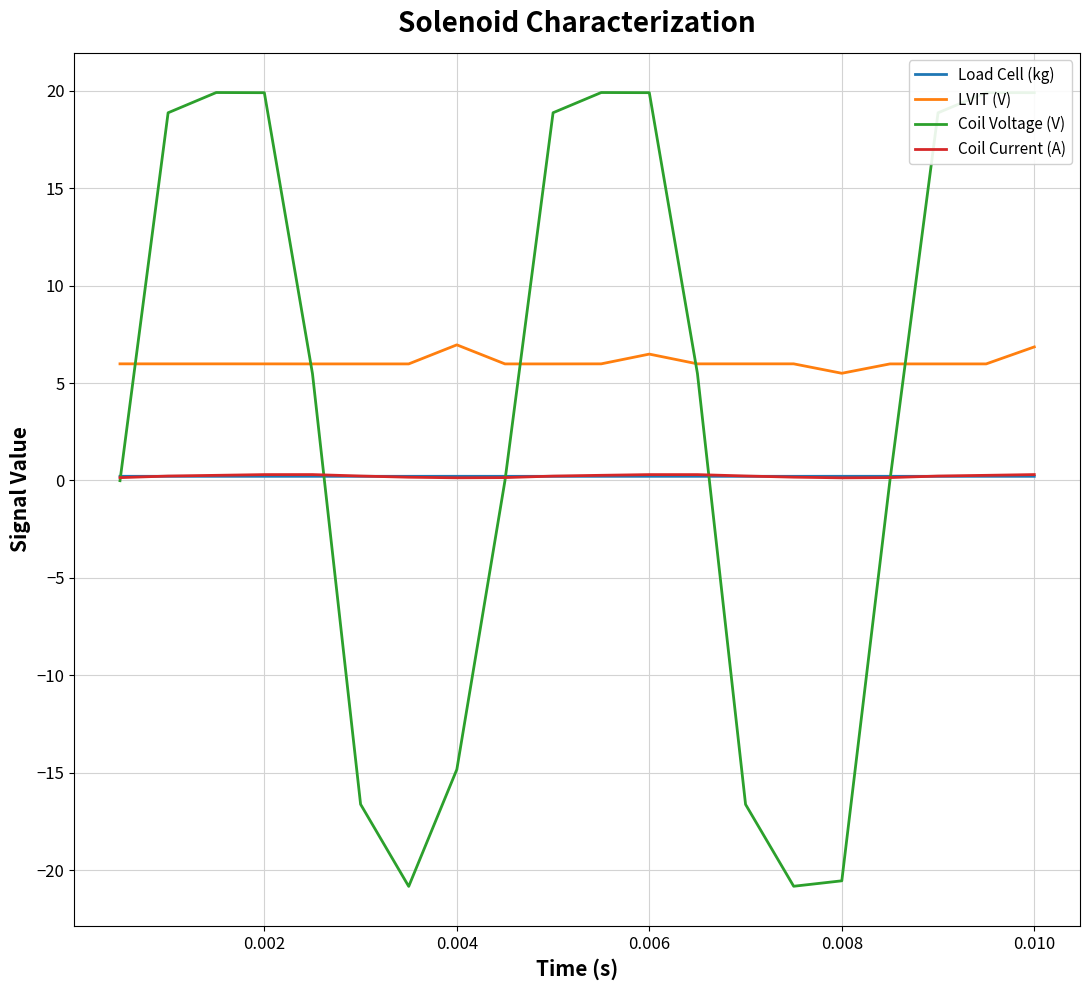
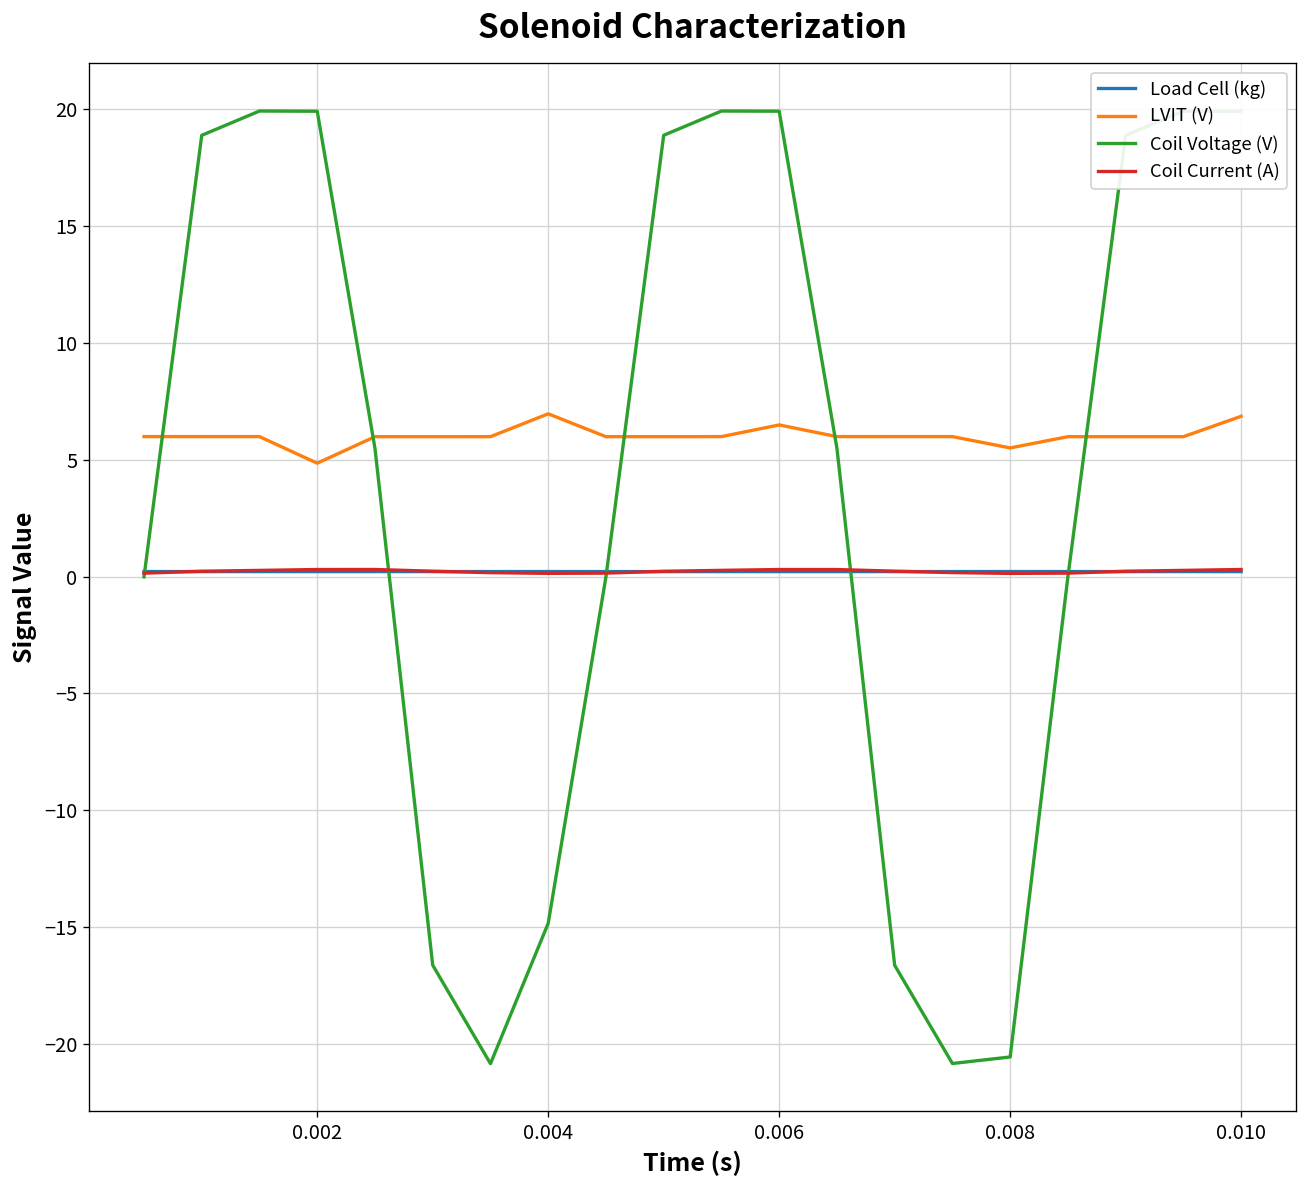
  {
    "LVIT (V)": {
-     "0.002": 6.0,
+     "0.002": 4.8,
      "0.004": 7.0,
      "0.006": 6.5,
      "0.008": 5.5,
      "0.010": 6.9
    },
    "Coil Voltage (V)": {
      "0.002": 19.9,
      "0.004": -14.8,
      "0.006": 19.9,
      "0.008": -20.6
    }
  }
